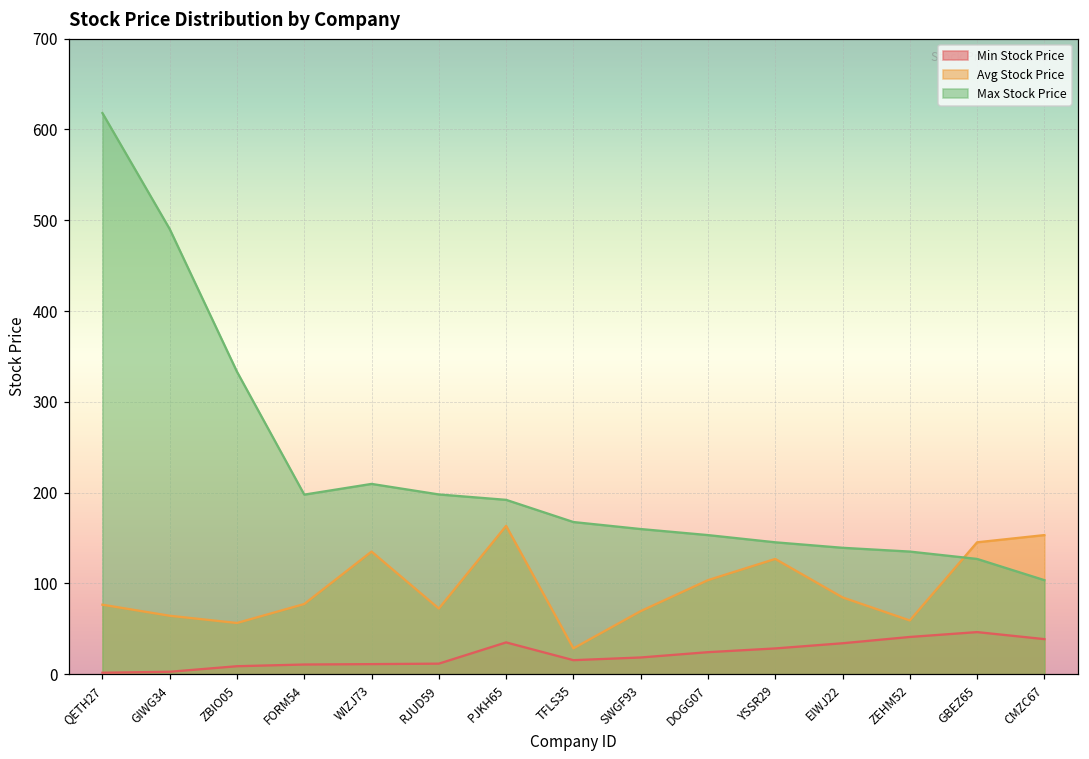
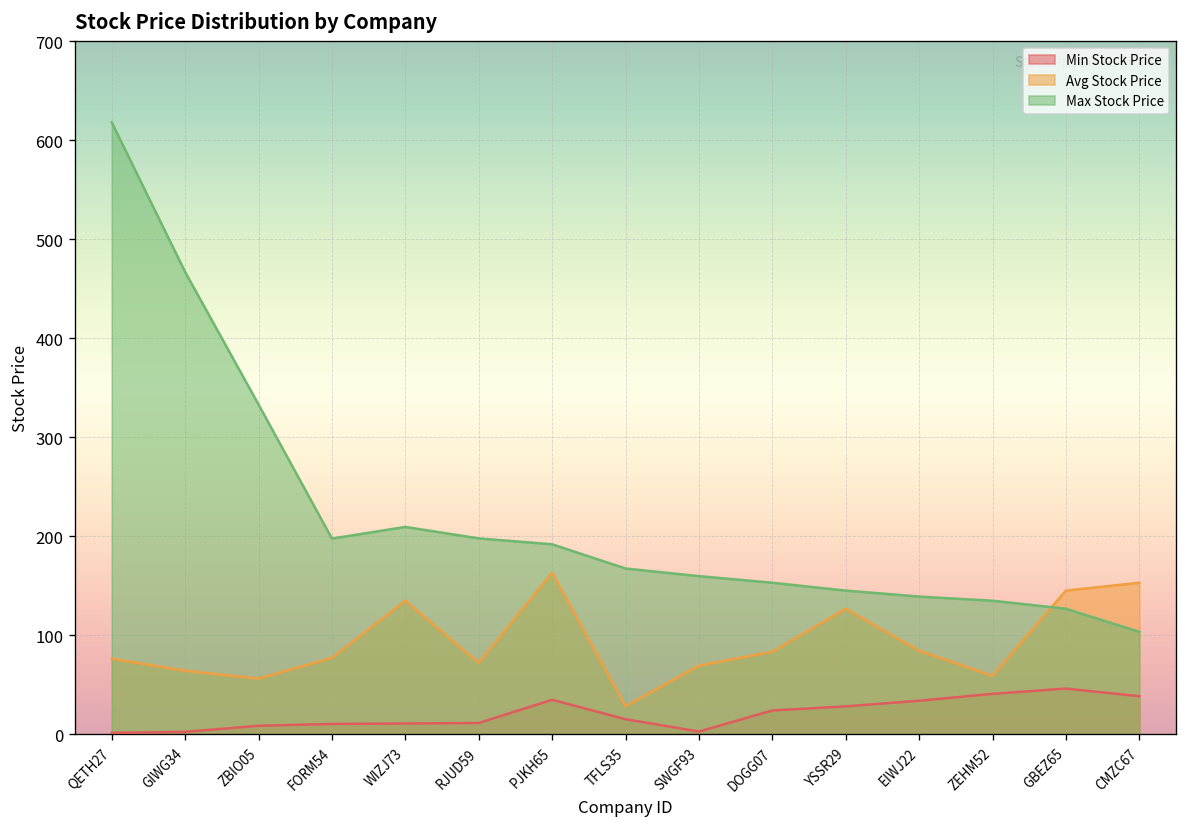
  {
    "Min Stock Price": {
      "QETH27": 0,
      "GIWG34": 0,
      "ZBIO05": 10,
      "FORM54": 10,
      "WIZJ73": 10,
      "RJUD59": 10,
      "PJKH65": 40,
      "TFLS35": 20,
-     "SWGF93": 20,
+     "SWGF93": 0,
      "DOGG07": 20,
      "YSSR29": 30,
      "EIWJ22": 30,
      "ZEHM52": 40,
      "GBEZ65": 50,
      "CMZC67": 40
    },
    "Avg Stock Price": {
      "QETH27": 80,
      "GIWG34": 60,
      "ZBIO05": 60,
      "FORM54": 80,
      "WIZJ73": 140,
      "RJUD59": 70,
      "PJKH65": 160,
      "TFLS35": 30,
      "SWGF93": 70,
-     "DOGG07": 100,
+     "DOGG07": 80,
      "YSSR29": 130,
      "EIWJ22": 80,
      "ZEHM52": 60,
      "GBEZ65": 150,
      "CMZC67": 150
    },
    "Max Stock Price": {
      "QETH27": 620,
-     "GIWG34": 490,
+     "GIWG34": 470,
      "ZBIO05": 330,
      "FORM54": 200,
      "WIZJ73": 210,
      "RJUD59": 200,
      "PJKH65": 190,
      "TFLS35": 170,
      "SWGF93": 160,
      "DOGG07": 150,
      "YSSR29": 150,
      "EIWJ22": 140,
      "ZEHM52": 140,
      "GBEZ65": 130,
      "CMZC67": 100
    }
  }
